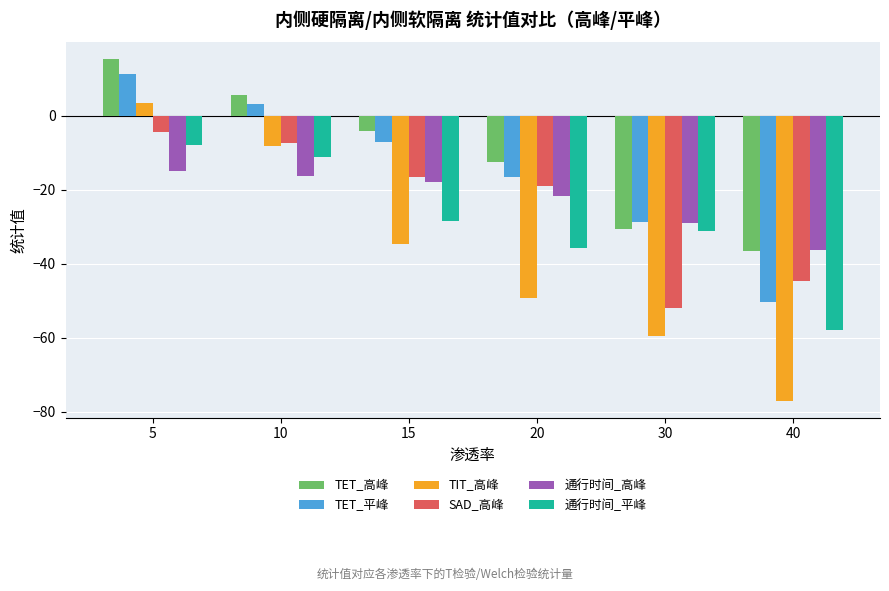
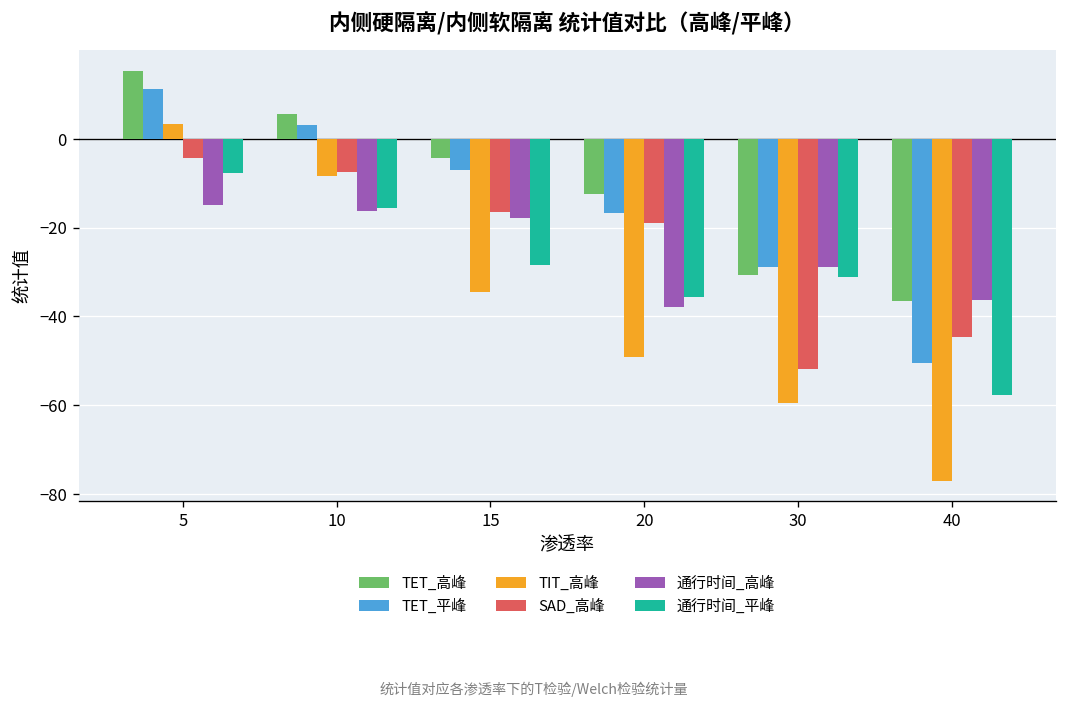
  {
    "TET_高峰": {
      "5": 15,
      "10": 6,
      "15": -4,
      "20": -12,
      "30": -31,
      "40": -37
    },
    "TET_平峰": {
      "5": 11,
      "10": 3,
      "15": -7,
      "20": -17,
      "30": -29,
      "40": -50
    },
    "TIT_高峰": {
      "5": 3,
      "10": -8,
      "15": -35,
      "20": -49,
      "30": -59,
      "40": -77
    },
    "SAD_高峰": {
      "5": -4,
      "10": -7,
      "15": -16,
      "20": -19,
      "30": -52,
      "40": -45
    },
    "通行时间_高峰": {
      "5": -15,
      "10": -16,
      "15": -18,
-     "20": -22,
+     "20": -38,
      "30": -29,
      "40": -36
    },
    "通行时间_平峰": {
      "5": -8,
-     "10": -11,
+     "10": -16,
      "15": -28,
      "20": -36,
      "30": -31,
      "40": -58
    }
  }
